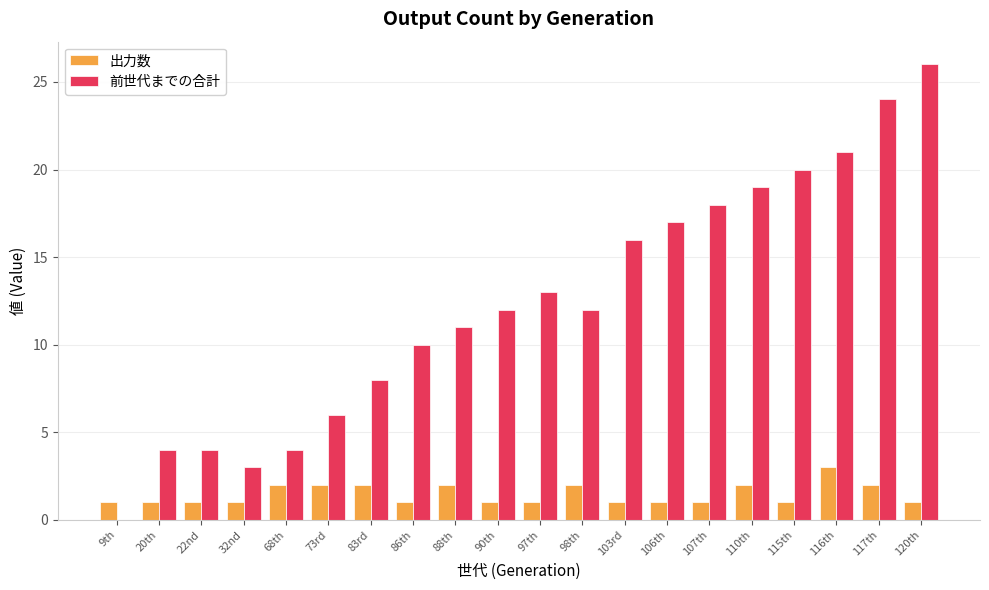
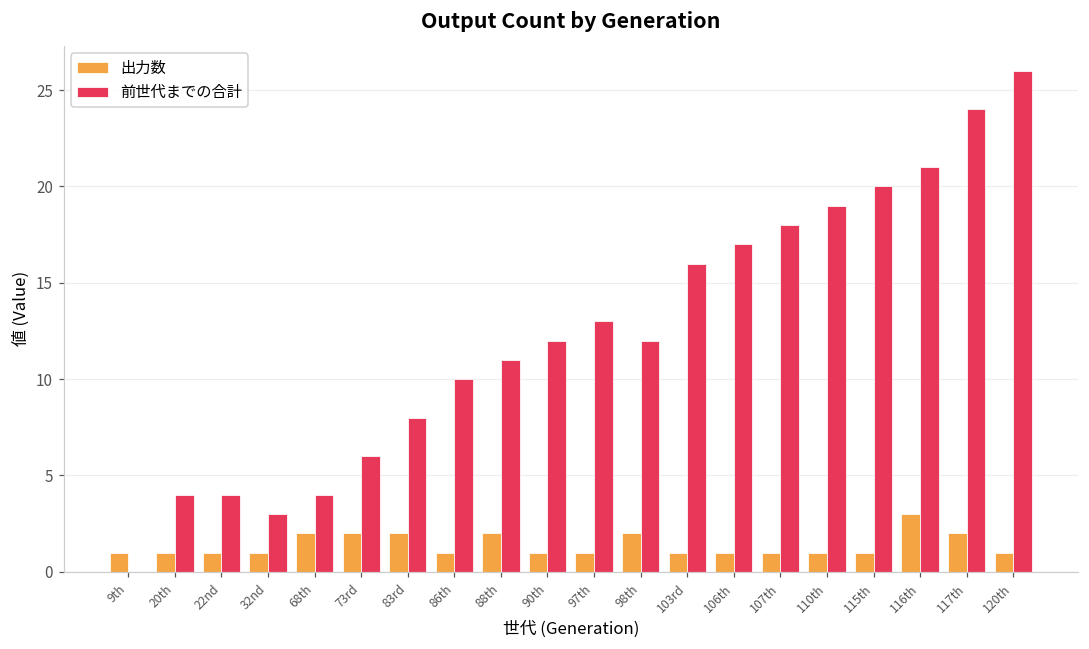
  {
    "出力数": {
      "9th": 1,
      "20th": 1,
      "22nd": 1,
      "32nd": 1,
      "68th": 2,
      "73rd": 2,
      "83rd": 2,
      "86th": 1,
      "88th": 2,
      "90th": 1,
      "97th": 1,
      "98th": 2,
      "103rd": 1,
      "106th": 1,
      "107th": 1,
-     "110th": 2,
+     "110th": 1,
      "115th": 1,
      "116th": 3,
      "117th": 2,
      "120th": 1
    },
    "前世代までの合計": {
      "9th": 0,
      "20th": 4,
      "22nd": 4,
      "32nd": 3,
      "68th": 4,
      "73rd": 6,
      "83rd": 8,
      "86th": 10,
      "88th": 11,
      "90th": 12,
      "97th": 13,
      "98th": 12,
      "103rd": 16,
      "106th": 17,
      "107th": 18,
      "110th": 19,
      "115th": 20,
      "116th": 21,
      "117th": 24,
      "120th": 26
    }
  }
